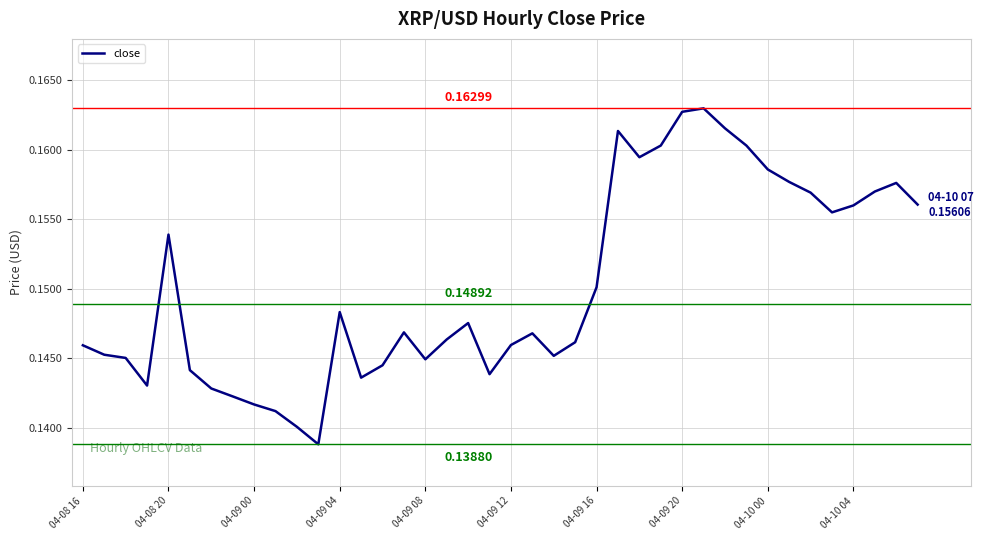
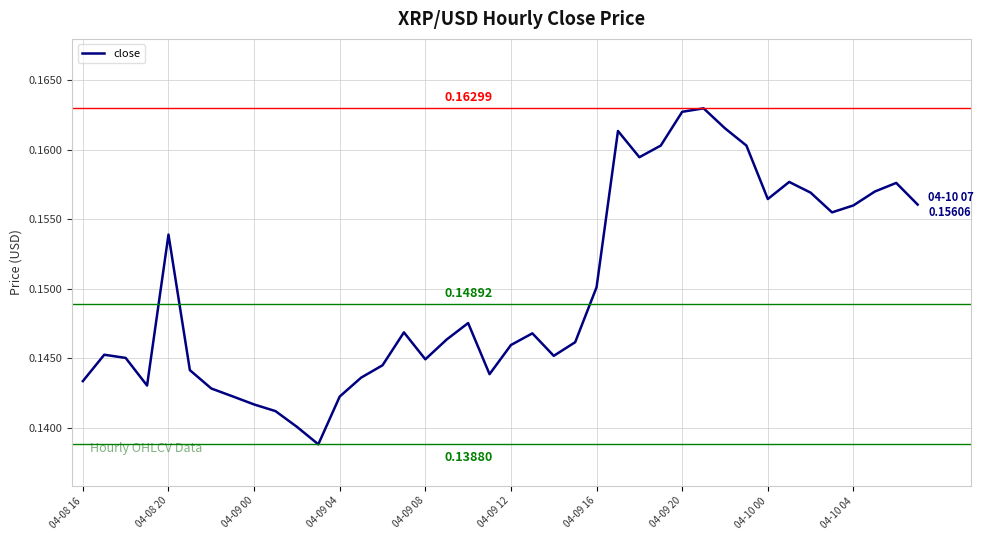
  {
-   "04-08 16": 0.1459,
+   "04-08 16": 0.1434,
    "04-08 20": 0.1539,
    "04-09 00": 0.1417,
-   "04-09 04": 0.1483,
+   "04-09 04": 0.1422,
    "04-09 08": 0.1449,
    "04-09 12": 0.1460,
    "04-09 16": 0.1501,
    "04-09 20": 0.1627,
-   "04-10 00": 0.1586,
+   "04-10 00": 0.1565,
    "04-10 04": 0.1560
  }
